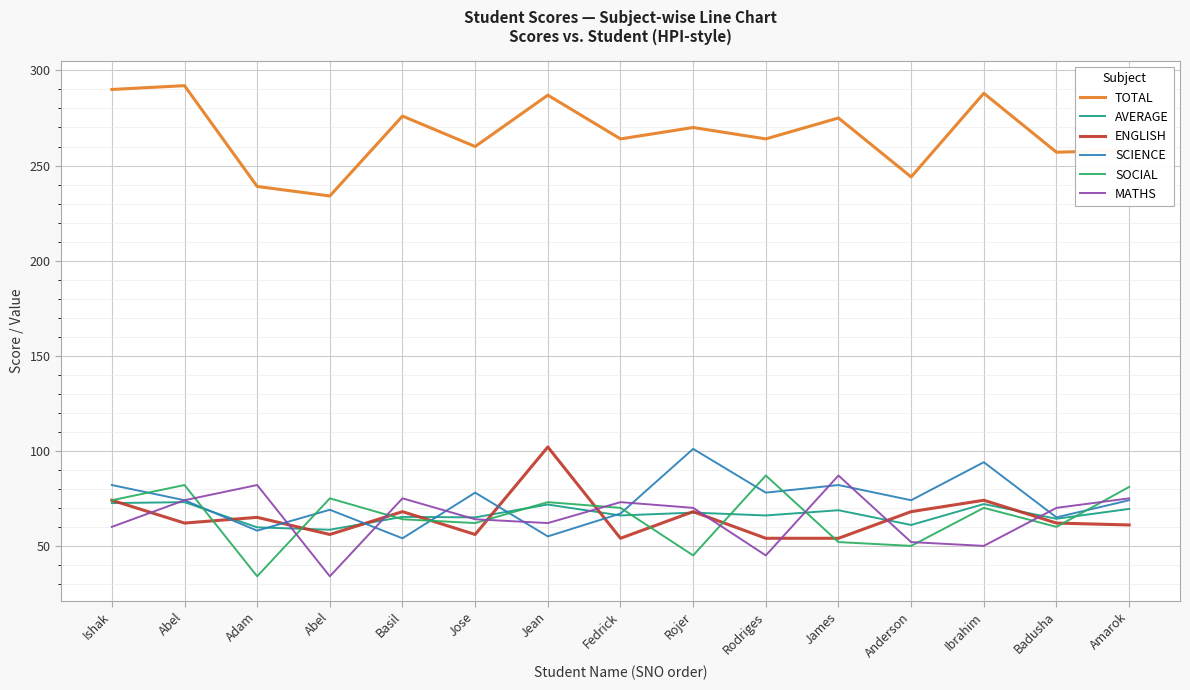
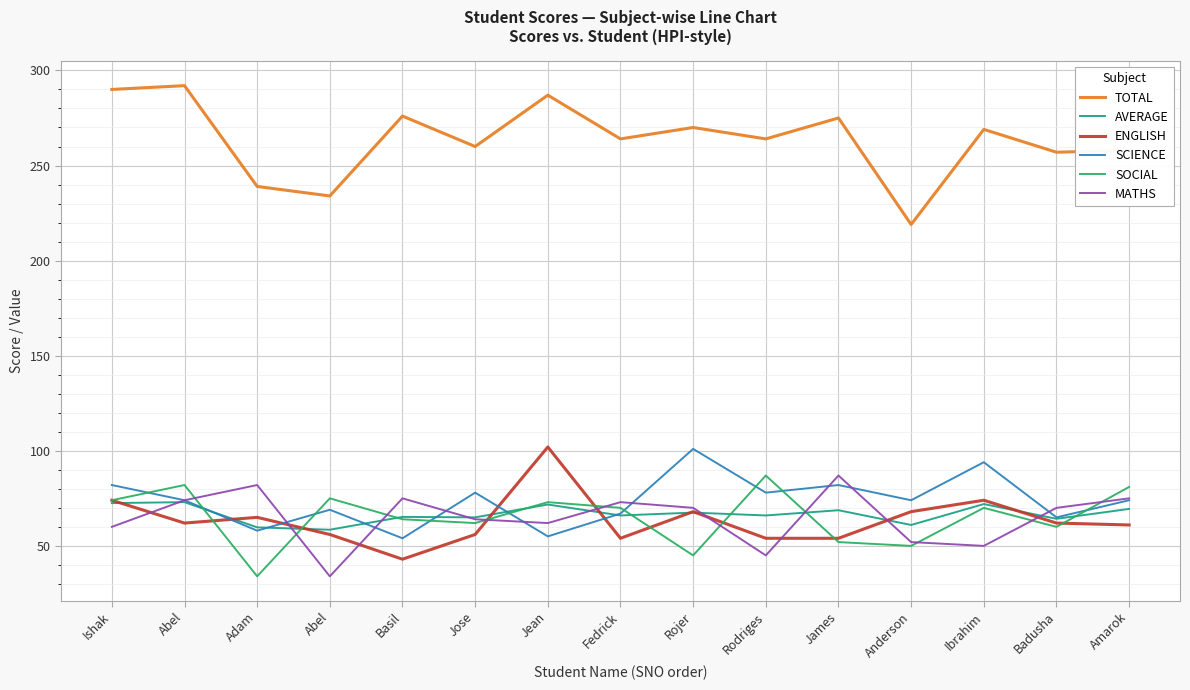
  {
    "TOTAL": {
      "Ishak": 290,
      "Adam": 239,
      "Basil": 276,
      "Jose": 260,
      "Jean": 287,
      "Fedrick": 264,
      "Rojer": 270,
      "Rodriges": 264,
      "James": 275,
-     "Anderson": 244,
-     "Ibrahim": 288,
+     "Anderson": 219,
+     "Ibrahim": 269,
      "Badusha": 257
    },
    "ENGLISH": {
      "Adam": 65,
-     "Basil": 68,
+     "Basil": 43,
      "Jose": 56,
      "Jean": 102,
      "Fedrick": 54,
      "Rodriges": 54,
      "James": 54,
      "Anderson": 68,
      "Ibrahim": 74,
      "Badusha": 62,
      "Amarok": 61
    },
    "SCIENCE": {
      "Ishak": 82,
      "Adam": 58,
      "Basil": 54,
      "Jose": 78,
      "Jean": 55,
      "Rojer": 101,
      "Rodriges": 78,
      "James": 82,
      "Anderson": 74,
      "Ibrahim": 94
    },
    "MATHS": {
      "Ishak": 60,
      "Adam": 82,
      "Basil": 75,
      "Jean": 62,
      "Fedrick": 73,
      "Rojer": 70,
      "Rodriges": 45,
      "James": 87,
      "Anderson": 52,
      "Ibrahim": 50,
      "Badusha": 70
    }
  }
